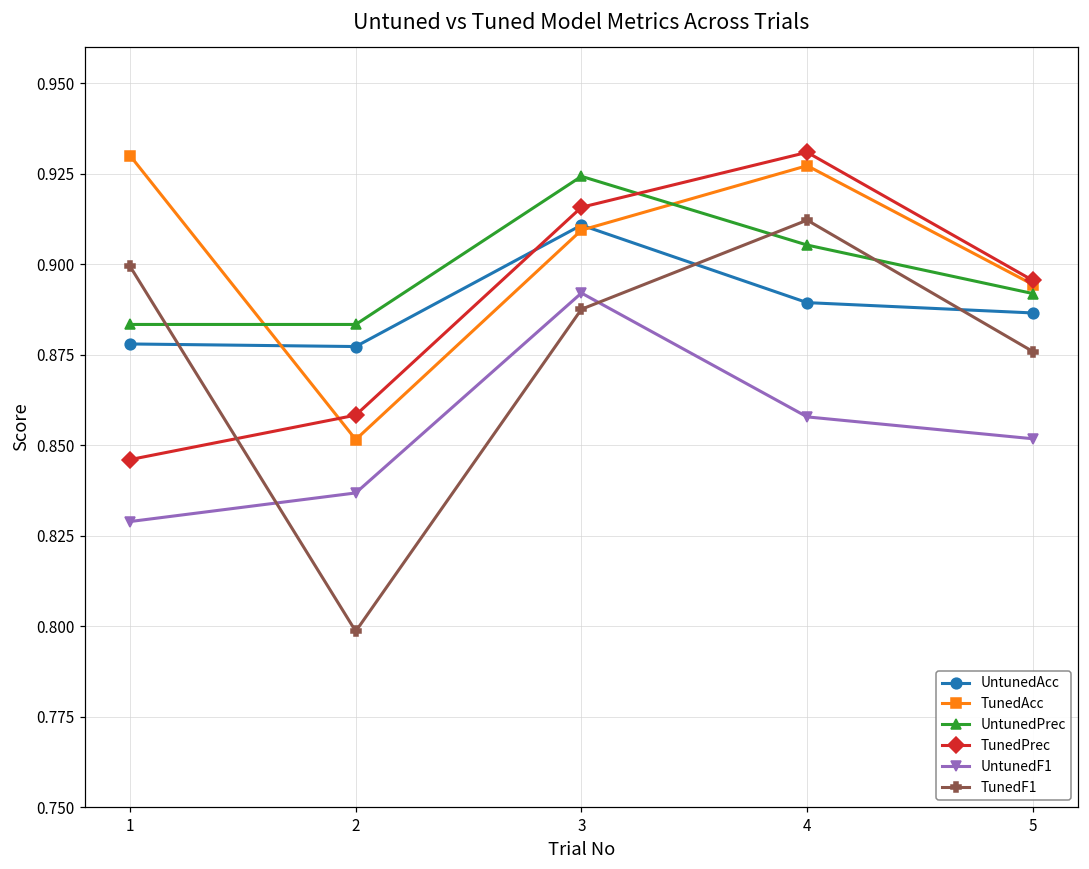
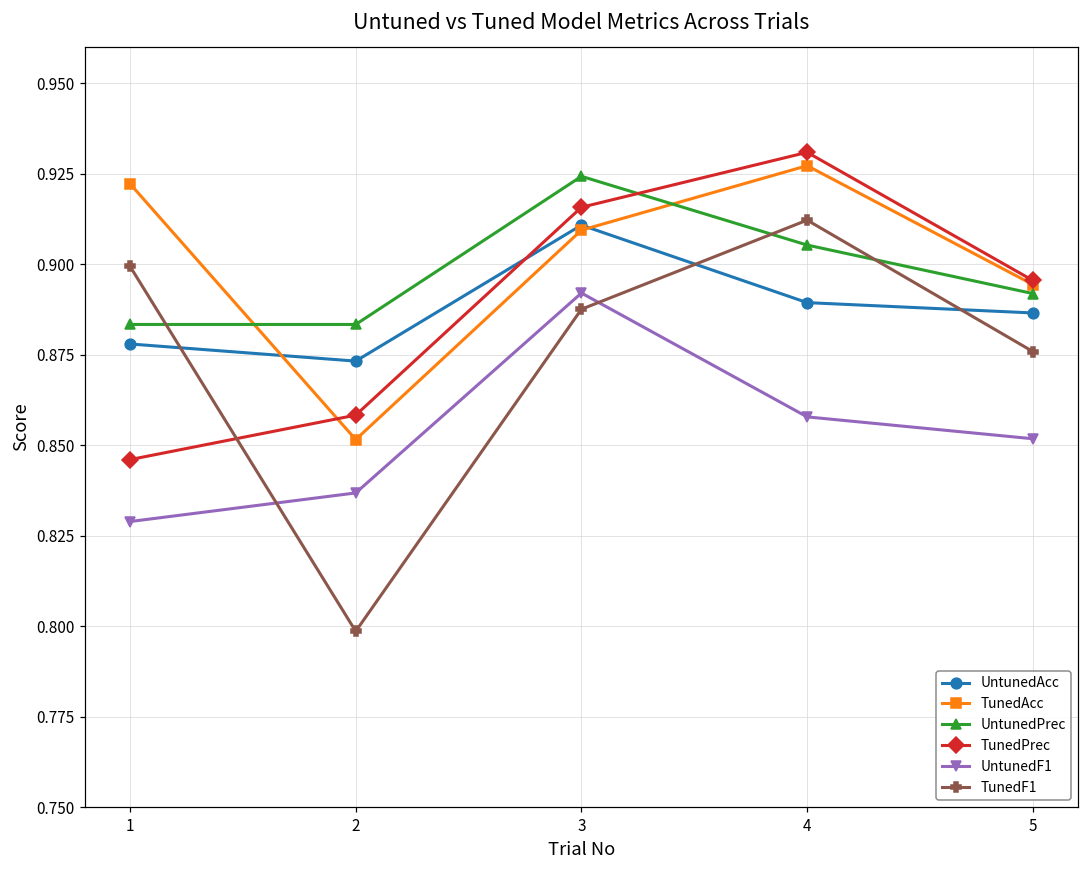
  {
    "UntunedAcc": {
      "1": 0.878,
-     "2": 0.877,
+     "2": 0.873,
      "3": 0.911,
      "4": 0.889,
      "5": 0.887
    },
    "TunedAcc": {
-     "1": 0.930,
+     "1": 0.922,
      "2": 0.852,
      "3": 0.909,
      "4": 0.927,
      "5": 0.894
    },
    "UntunedPrec": {
      "1": 0.883,
      "2": 0.883,
      "3": 0.924,
      "4": 0.905,
      "5": 0.892
    },
    "TunedPrec": {
      "1": 0.846,
      "2": 0.858,
      "3": 0.916,
      "4": 0.931,
      "5": 0.895
    },
    "UntunedF1": {
      "1": 0.829,
      "2": 0.837,
      "3": 0.892,
      "4": 0.858,
      "5": 0.852
    },
    "TunedF1": {
      "1": 0.899,
      "2": 0.799,
      "3": 0.888,
      "4": 0.912,
      "5": 0.876
    }
  }
